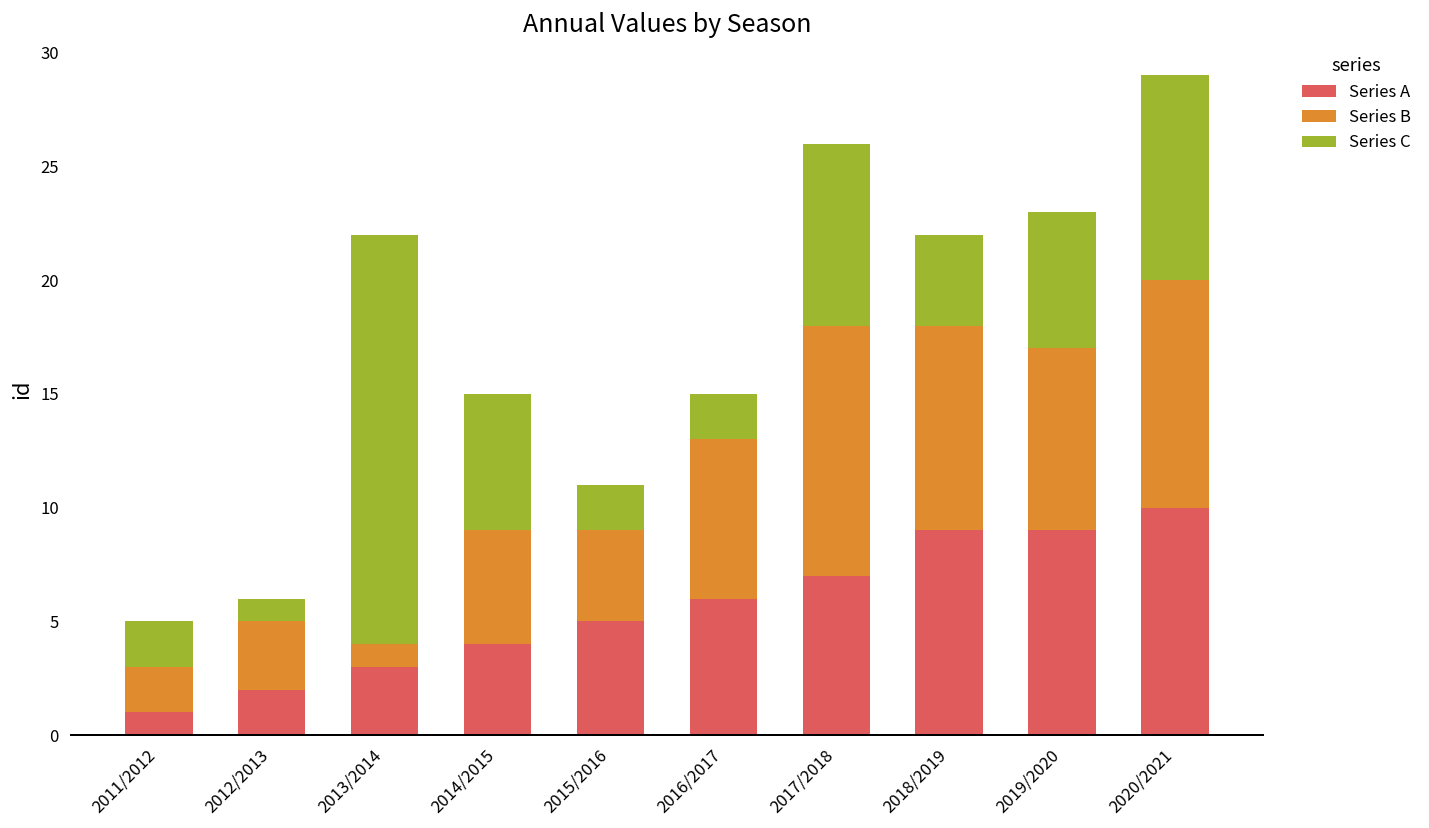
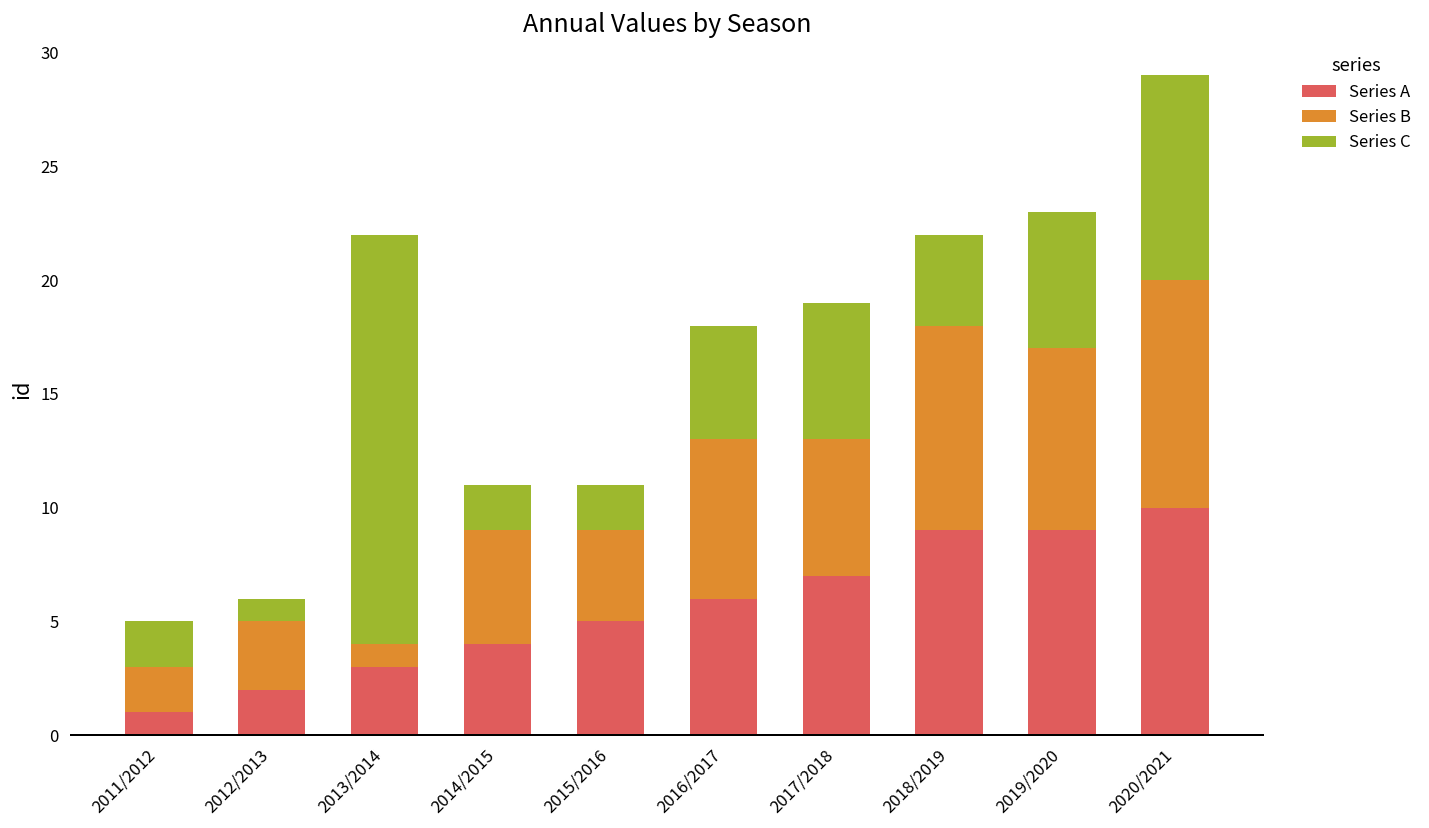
  {
    "Series A": {
      "2011/2012": 1,
      "2012/2013": 2,
      "2013/2014": 3,
      "2014/2015": 4,
      "2015/2016": 5,
      "2016/2017": 6,
      "2017/2018": 7,
      "2018/2019": 9,
      "2019/2020": 9,
      "2020/2021": 10
    },
    "Series B": {
      "2011/2012": 2,
      "2012/2013": 3,
      "2013/2014": 1,
      "2014/2015": 5,
      "2015/2016": 4,
      "2016/2017": 7,
-     "2017/2018": 11,
+     "2017/2018": 6,
      "2018/2019": 9,
      "2019/2020": 8,
      "2020/2021": 10
    },
    "Series C": {
      "2011/2012": 2,
      "2012/2013": 1,
      "2013/2014": 18,
-     "2014/2015": 6,
+     "2014/2015": 2,
      "2015/2016": 2,
-     "2016/2017": 2,
-     "2017/2018": 8,
+     "2016/2017": 5,
+     "2017/2018": 6,
      "2018/2019": 4,
      "2019/2020": 6,
      "2020/2021": 9
    }
  }
